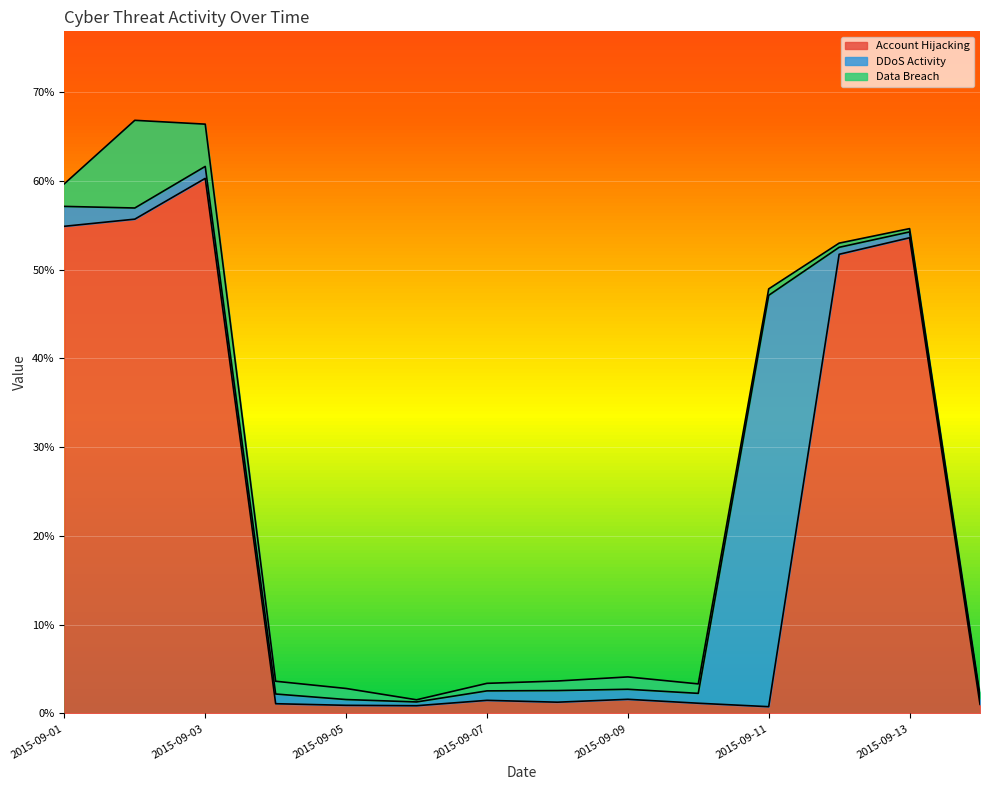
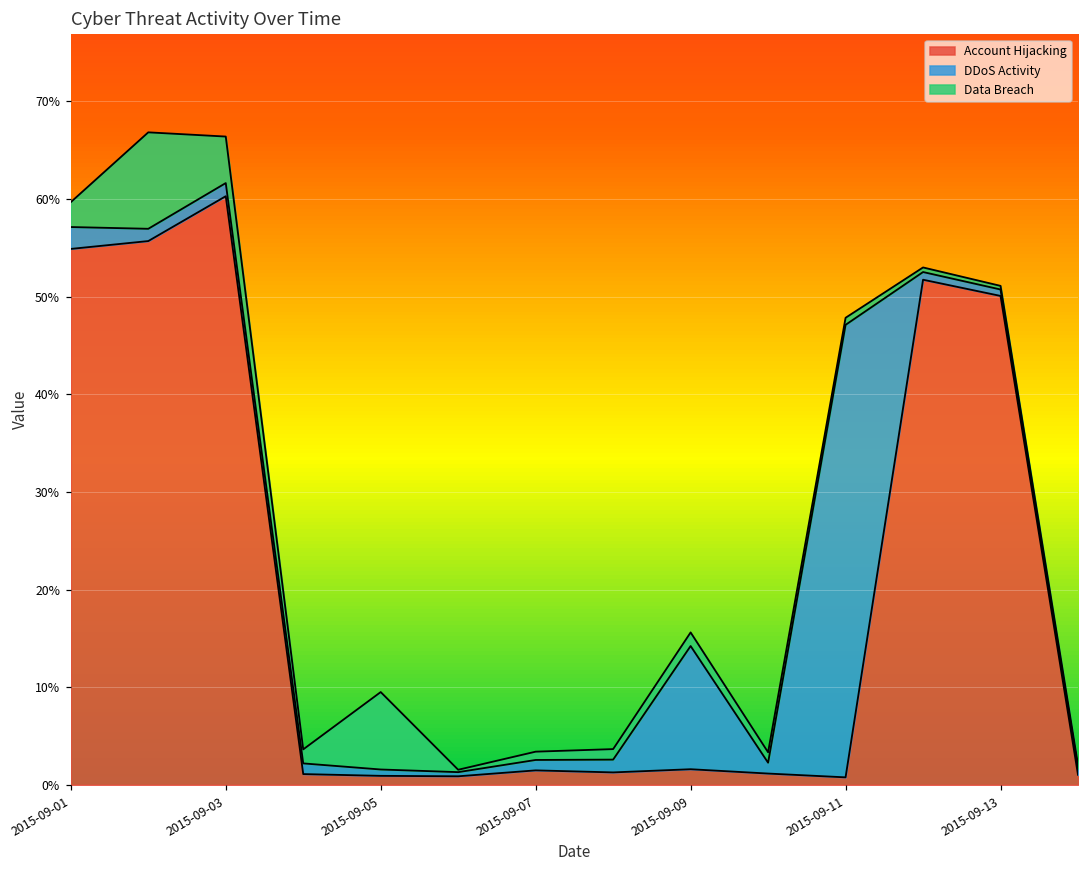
  {
    "Account Hijacking": {
      "2015-09-01": "55%",
      "2015-09-03": "60%",
      "2015-09-05": "1%",
      "2015-09-07": "1%",
      "2015-09-09": "2%",
      "2015-09-11": "1%",
-     "2015-09-13": "54%"
+     "2015-09-13": "50%"
    },
    "DDoS Activity": {
      "2015-09-01": "2%",
      "2015-09-03": "1%",
      "2015-09-05": "1%",
      "2015-09-07": "1%",
-     "2015-09-09": "1%",
+     "2015-09-09": "13%",
      "2015-09-11": "46%",
      "2015-09-13": "1%"
    },
    "Data Breach": {
      "2015-09-01": "3%",
      "2015-09-03": "5%",
-     "2015-09-05": "1%",
+     "2015-09-05": "8%",
      "2015-09-07": "1%",
      "2015-09-09": "1%",
      "2015-09-11": "1%",
      "2015-09-13": "0%"
    }
  }
